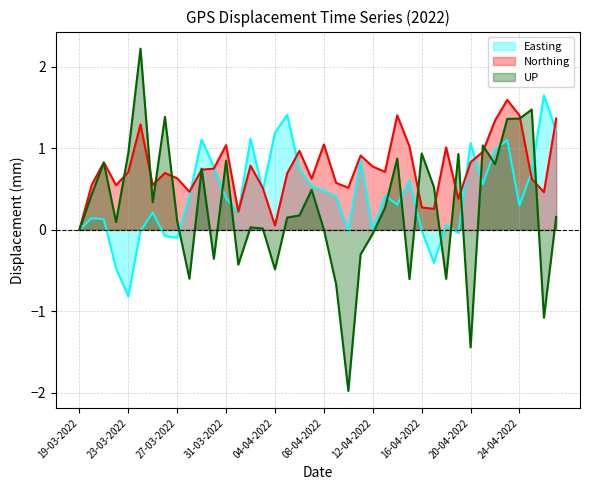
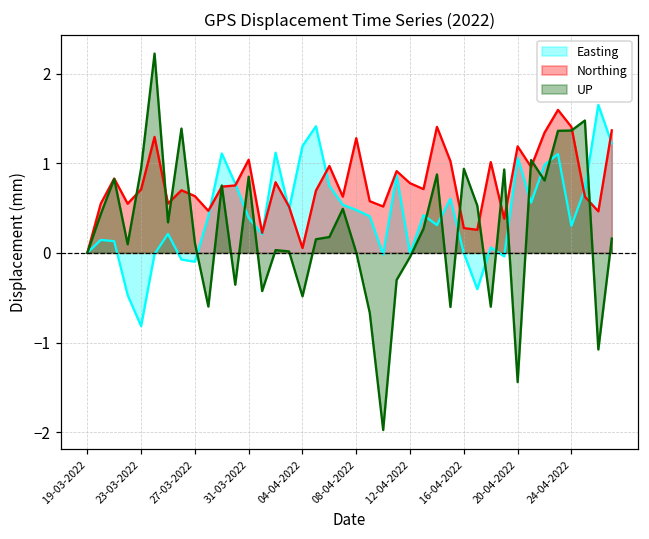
  {
    "Northing": {
      "23-03-2022": 0.7,
      "27-03-2022": 0.6,
      "31-03-2022": 1.0,
      "04-04-2022": 0.1,
-     "08-04-2022": 1.0,
+     "08-04-2022": 1.3,
      "12-04-2022": 0.8,
      "16-04-2022": 0.3,
-     "20-04-2022": 0.8,
+     "20-04-2022": 1.2,
      "24-04-2022": 1.4
    }
  }
